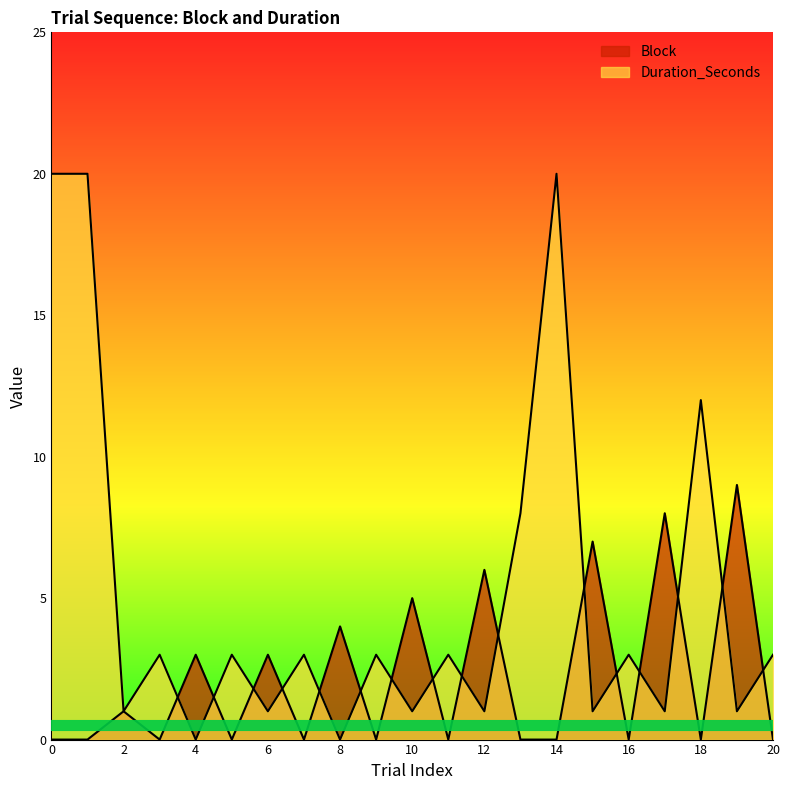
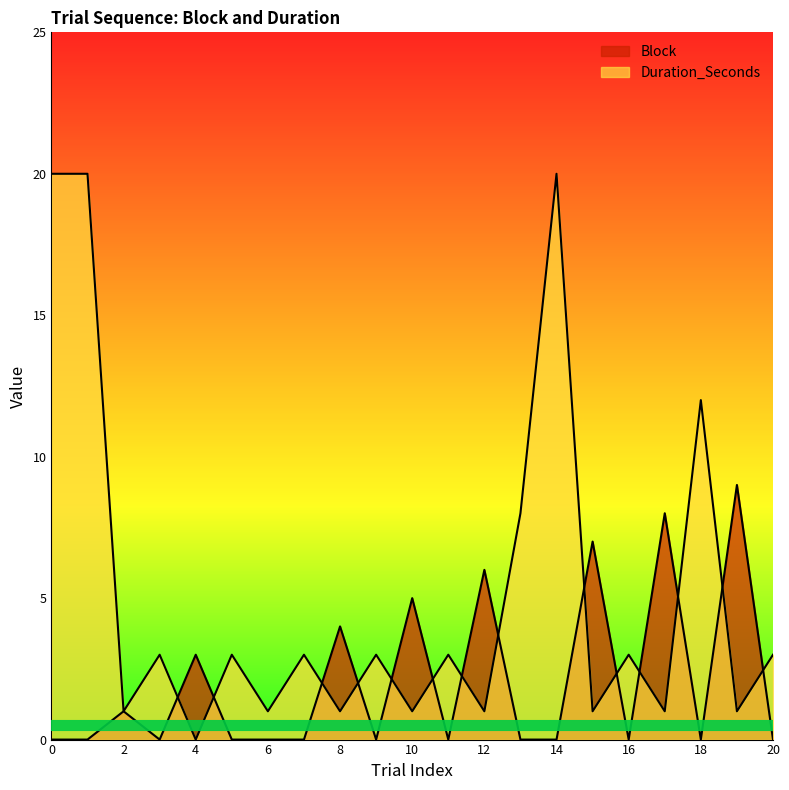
  {
    "Block": {
      "0": 0,
      "4": 3,
-     "6": 3,
+     "6": 0,
      "8": 4,
      "10": 5,
      "12": 6,
      "14": 0,
      "16": 0,
      "18": 0,
      "20": 0
    },
    "Duration_Seconds": {
      "0": 20,
      "4": 0,
      "6": 1,
-     "8": 0,
+     "8": 1,
      "10": 1,
      "12": 1,
      "14": 20,
      "16": 3,
      "18": 12,
      "20": 3
    }
  }
